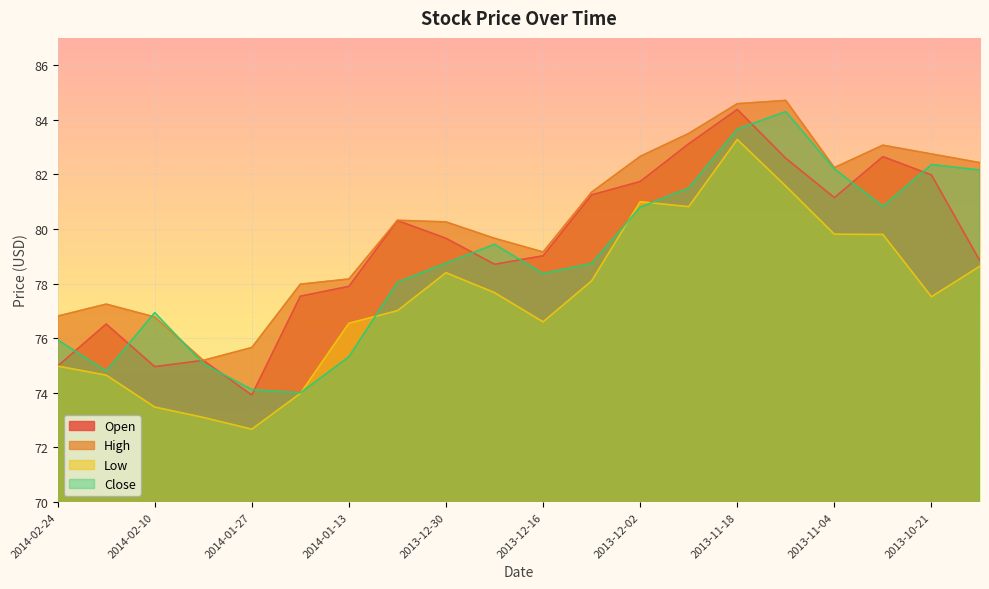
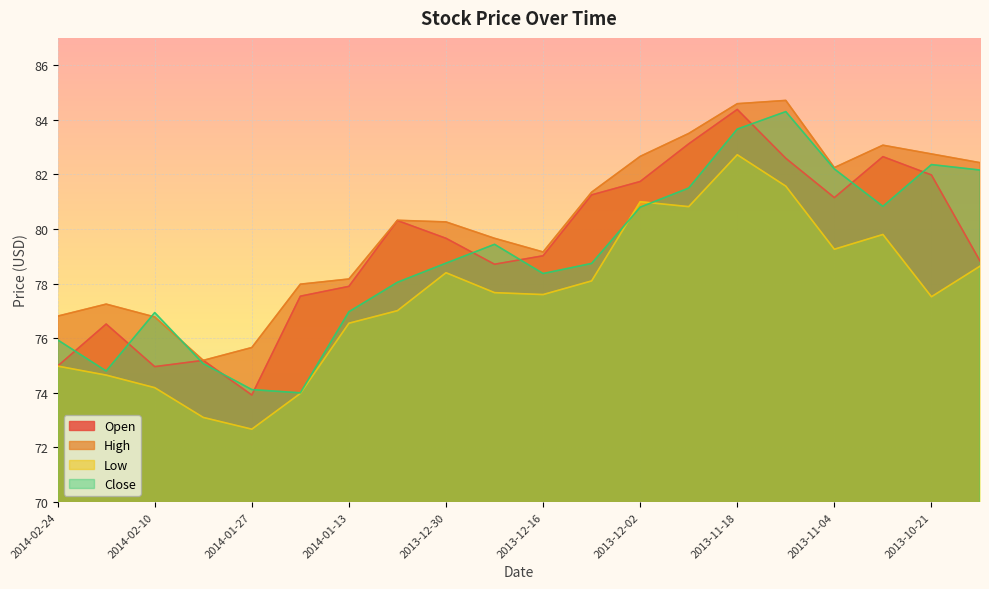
  {
    "Low": {
-     "2014-02-10": 73.5,
+     "2014-02-10": 74.2,
      "2014-01-27": 72.7,
      "2014-01-13": 76.6,
      "2013-12-30": 78.4,
-     "2013-12-16": 76.6,
+     "2013-12-16": 77.6,
      "2013-12-02": 81.0,
-     "2013-11-18": 83.3,
-     "2013-11-04": 79.8,
+     "2013-11-18": 82.7,
+     "2013-11-04": 79.3,
      "2013-10-21": 77.5
    },
    "Close": {
      "2014-02-24": 75.9,
      "2014-02-10": 76.9,
      "2014-01-27": 74.1,
-     "2014-01-13": 75.3,
+     "2014-01-13": 77.0,
      "2013-12-30": 78.8,
      "2013-12-16": 78.4,
      "2013-12-02": 80.8,
      "2013-11-18": 83.7,
      "2013-10-21": 82.4
    }
  }
